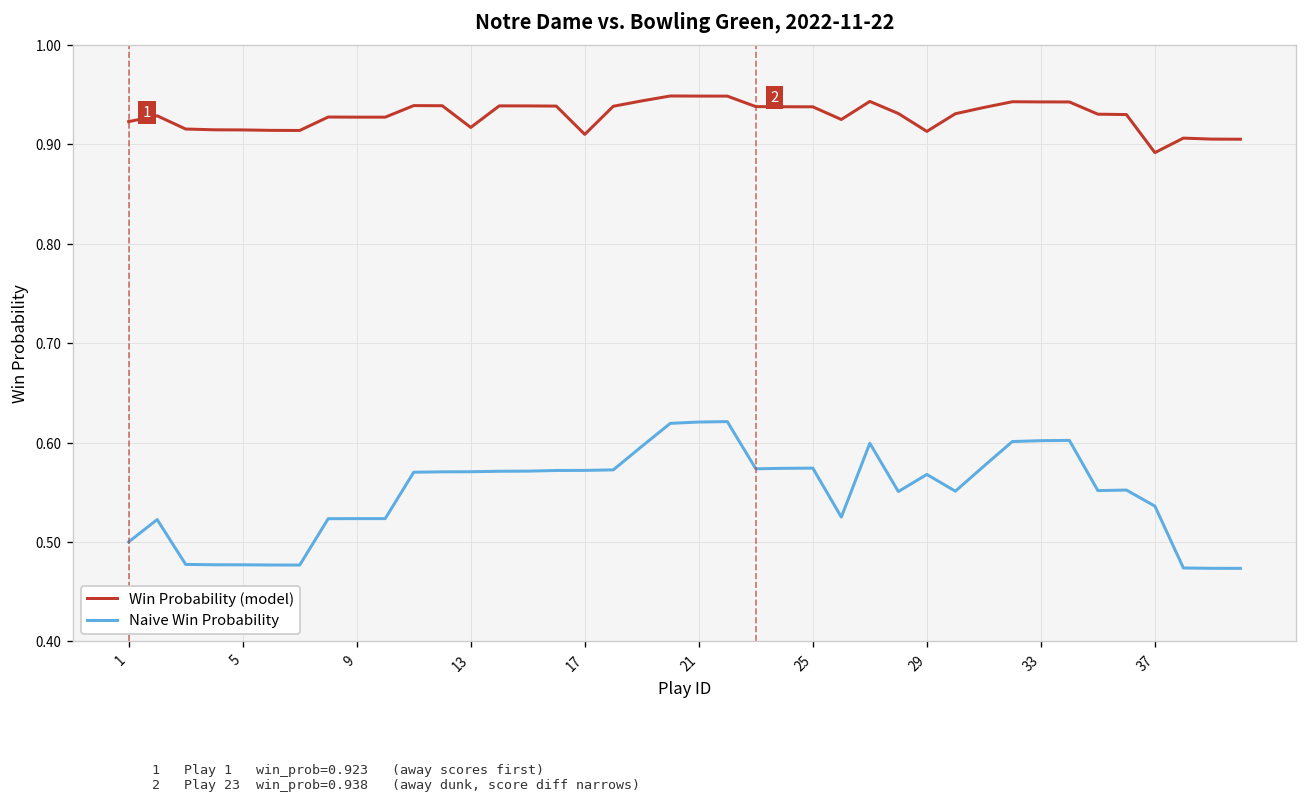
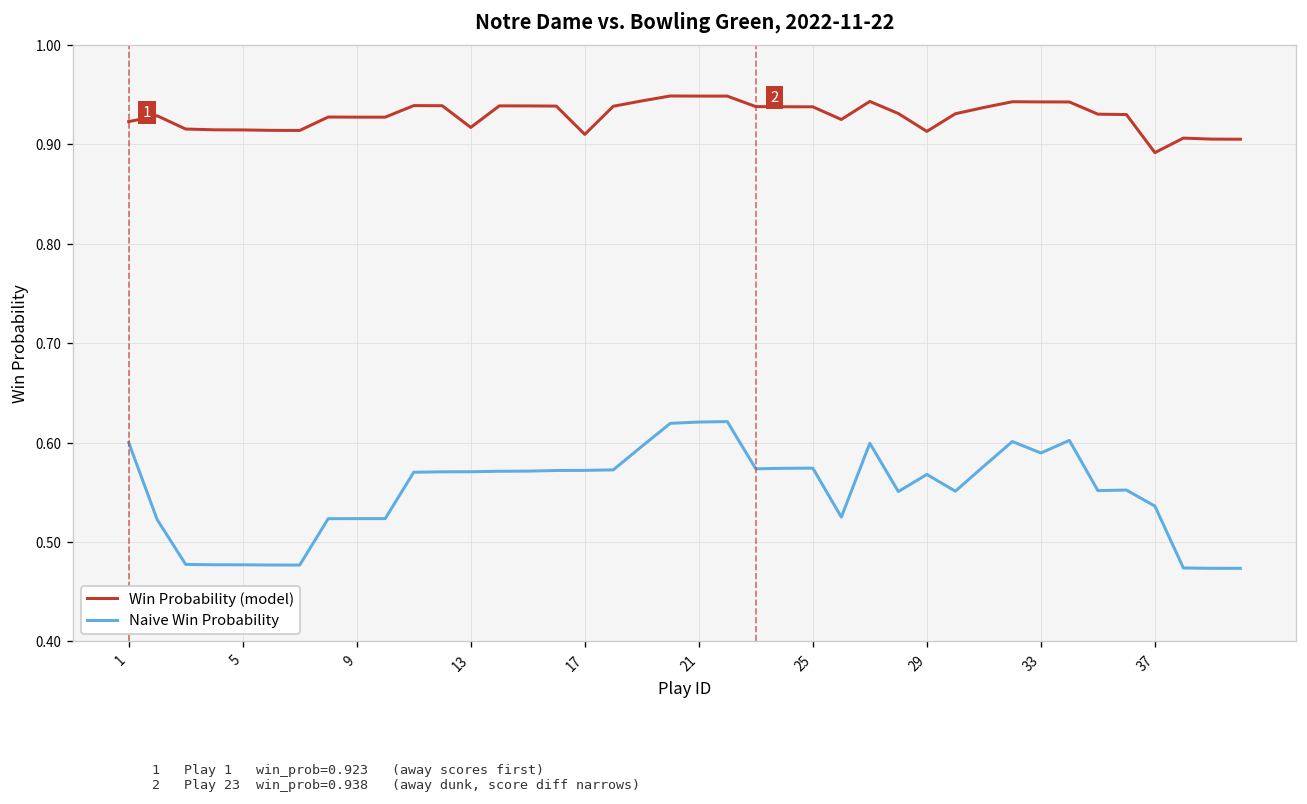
  {
    "Win Probability (model)": {
      "5": 0.91,
      "9": 0.93,
      "13": 0.92,
      "17": 0.91,
      "21": 0.95,
      "25": 0.94,
      "29": 0.91,
      "33": 0.94,
      "37": 0.89
    },
    "Naive Win Probability": {
-     "1": 0.5,
+     "1": 0.6,
      "5": 0.48,
      "9": 0.52,
      "13": 0.57,
      "17": 0.57,
      "21": 0.62,
      "25": 0.57,
      "29": 0.57,
-     "33": 0.60,
+     "33": 0.59,
      "37": 0.54
    }
  }
